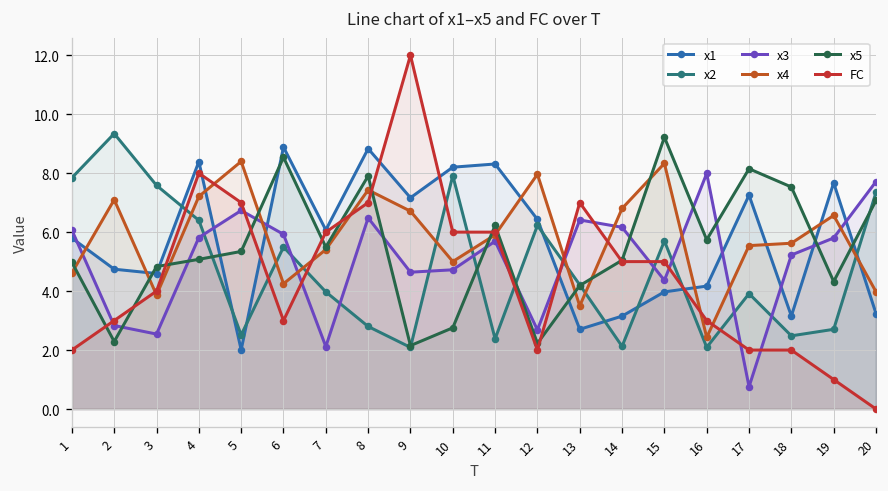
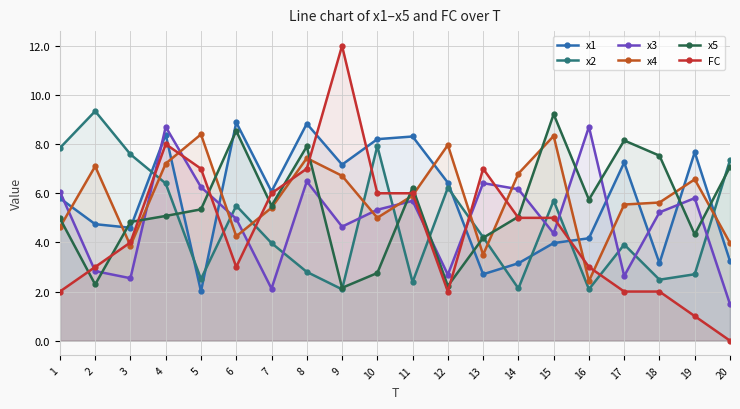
  {
    "x3": {
      "1": 6.1,
      "2": 2.8,
      "3": 2.5,
-     "4": 5.8,
-     "5": 6.7,
-     "6": 5.9,
+     "4": 8.7,
+     "5": 6.3,
+     "6": 5.0,
      "7": 2.1,
      "8": 6.5,
      "9": 4.6,
-     "10": 4.7,
+     "10": 5.3,
      "11": 5.7,
      "12": 2.7,
      "13": 6.4,
      "14": 6.2,
      "15": 4.4,
-     "16": 8.0,
-     "17": 0.8,
+     "16": 8.7,
+     "17": 2.6,
      "18": 5.2,
      "19": 5.8,
-     "20": 7.7
+     "20": 1.5
    }
  }
